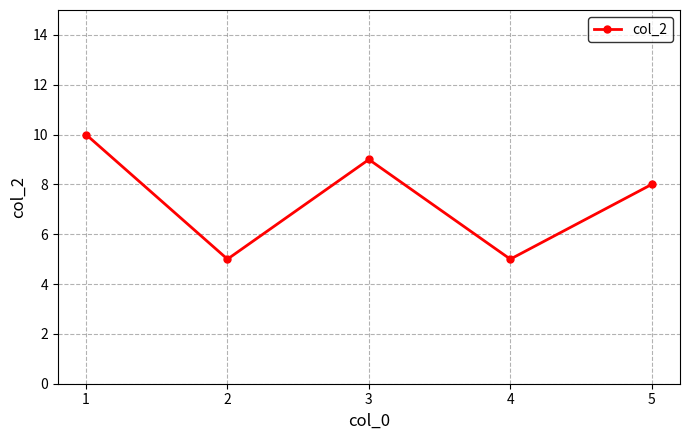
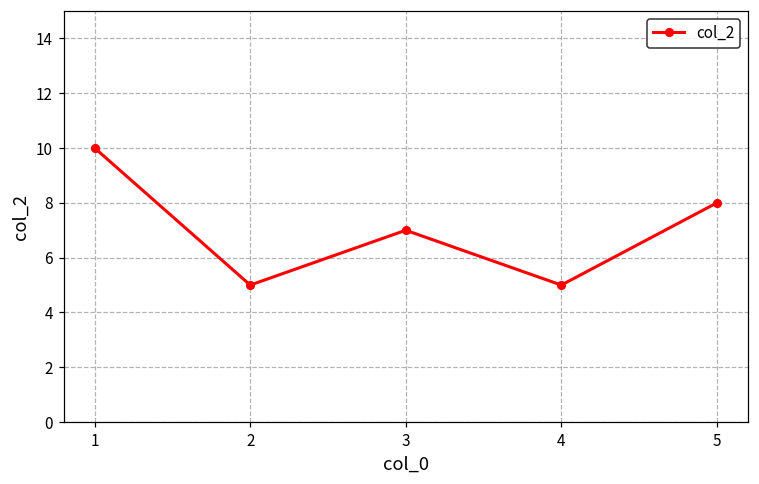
  {
    "1": 10,
    "2": 5,
-   "3": 9,
+   "3": 7,
    "4": 5,
    "5": 8
  }
